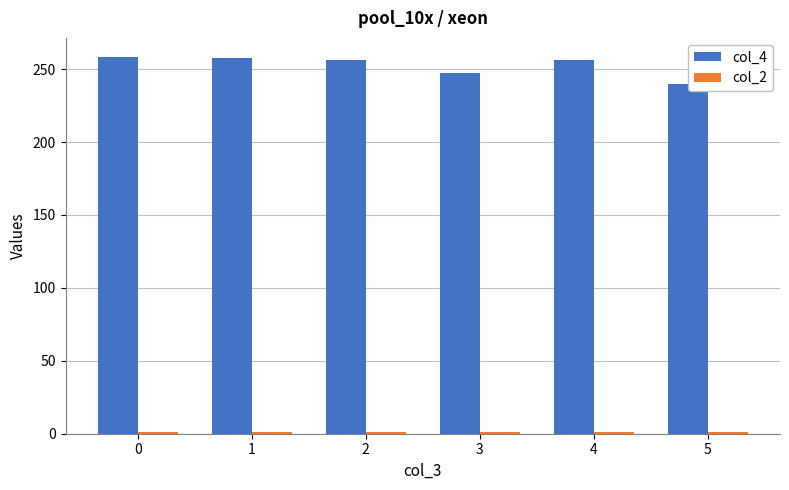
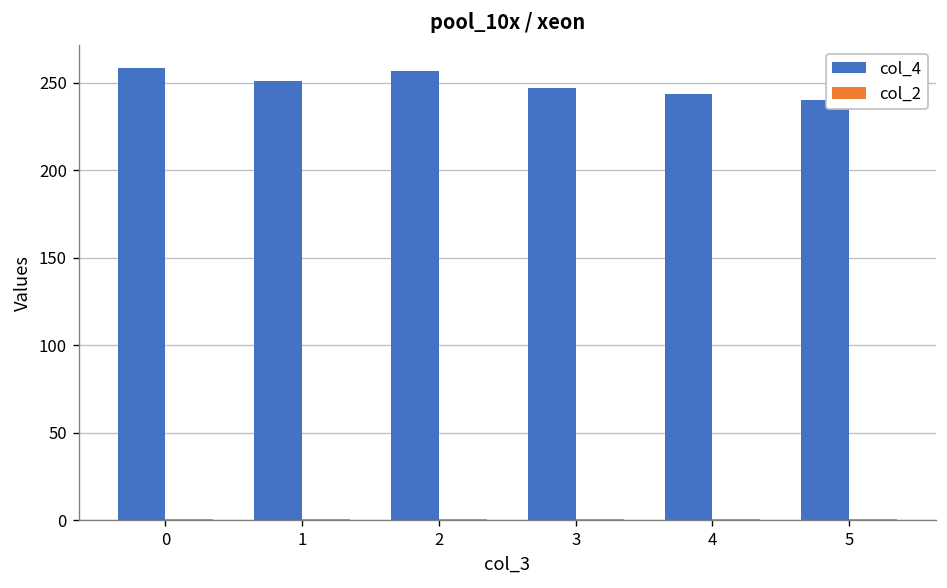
  {
    "col_4": {
      "0": 259,
-     "1": 258,
+     "1": 251,
      "2": 257,
      "3": 247,
-     "4": 256,
+     "4": 244,
      "5": 240
    }
  }
